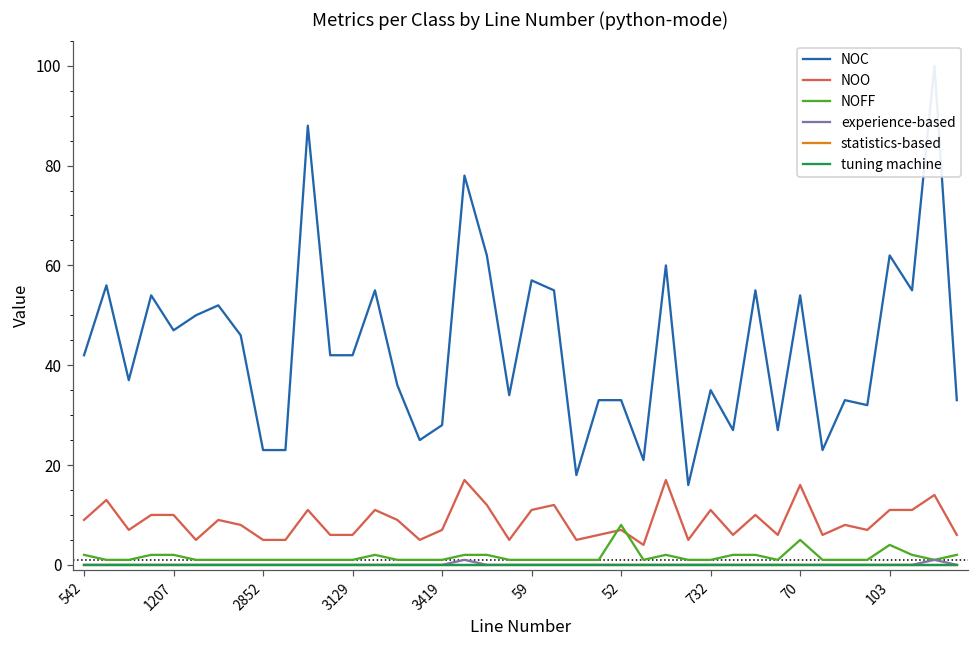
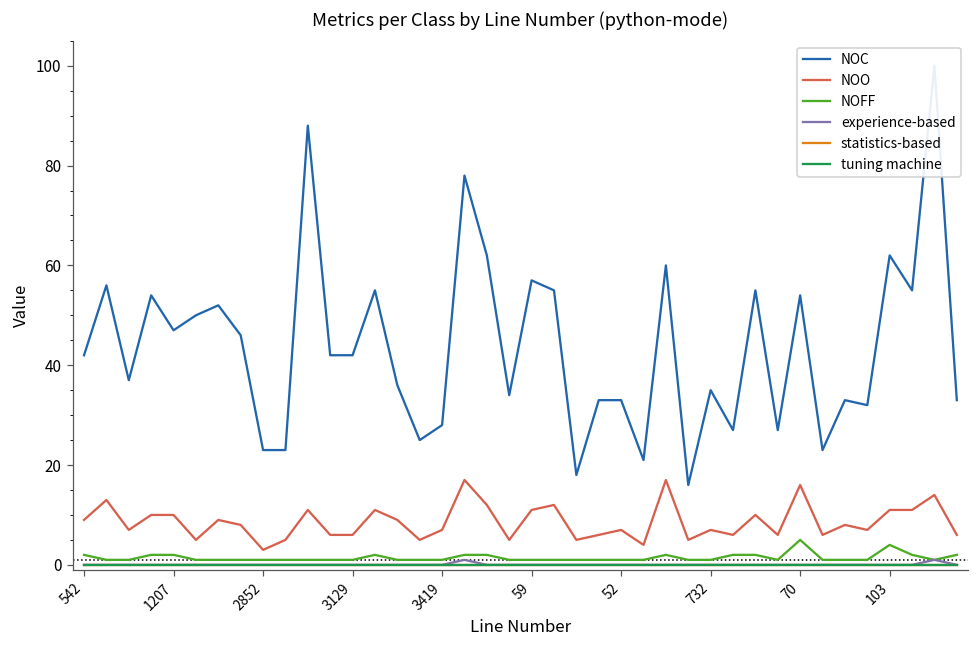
  {
    "NOC": {
      "542": 42,
      "1207": 47,
      "2852": 23,
      "3129": 42,
      "3419": 28,
      "59": 57,
      "52": 33,
      "732": 35,
      "70": 54,
      "103": 62
    },
    "NOO": {
      "542": 9,
      "1207": 10,
-     "2852": 5,
+     "2852": 3,
      "3129": 6,
      "3419": 7,
      "59": 11,
      "52": 7,
-     "732": 11,
+     "732": 7,
      "70": 16,
      "103": 11
    },
    "NOFF": {
      "542": 2,
      "1207": 2,
      "2852": 1,
      "3129": 1,
      "3419": 1,
      "59": 1,
-     "52": 8,
+     "52": 1,
      "732": 1,
      "70": 5,
      "103": 4
    }
  }
